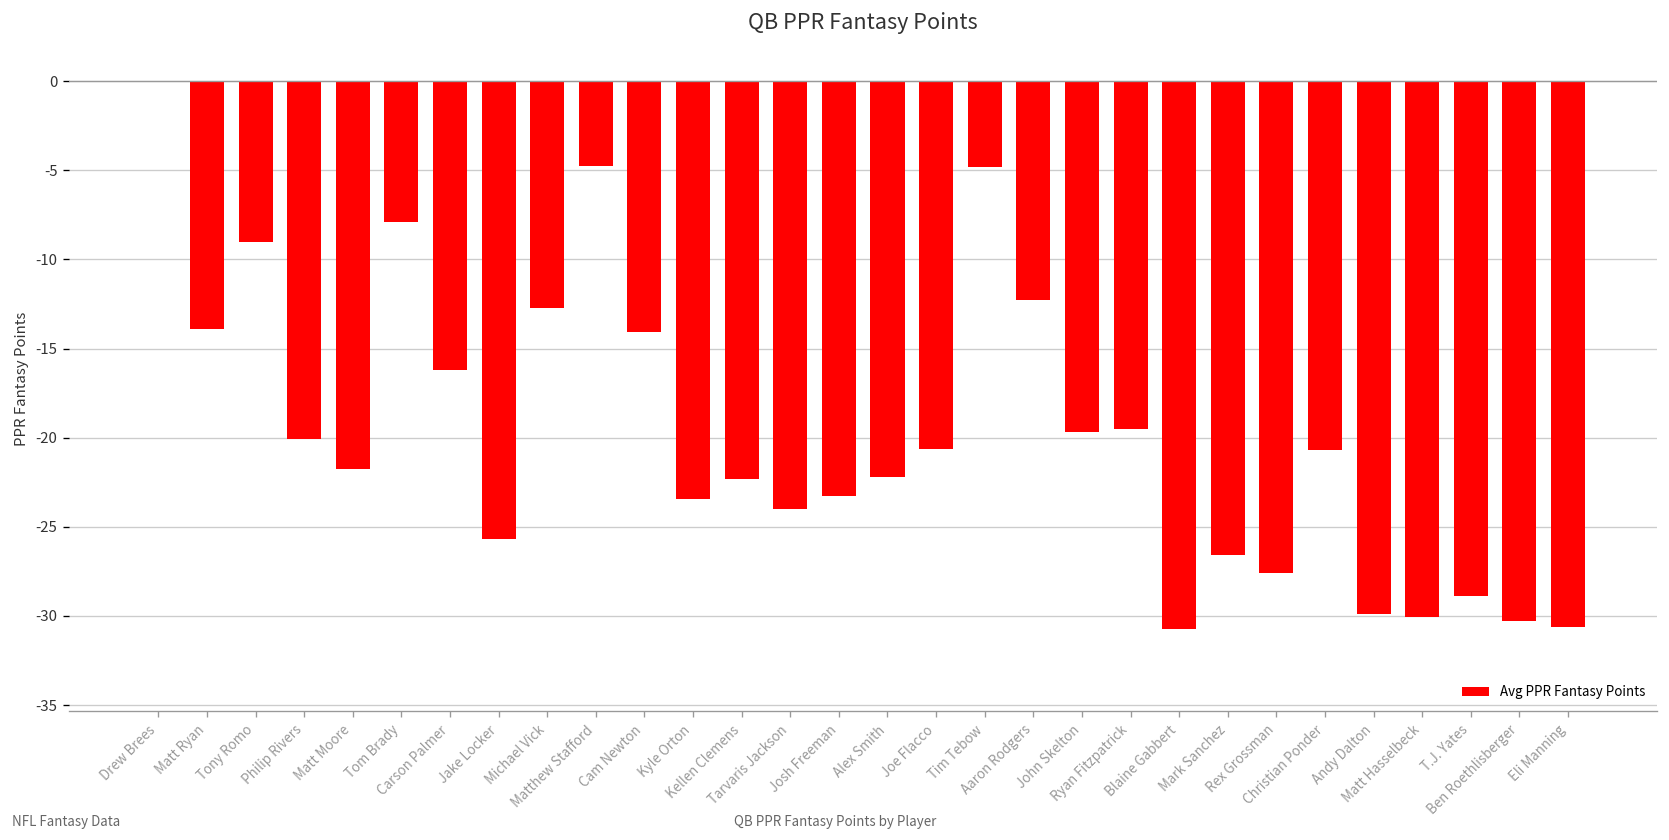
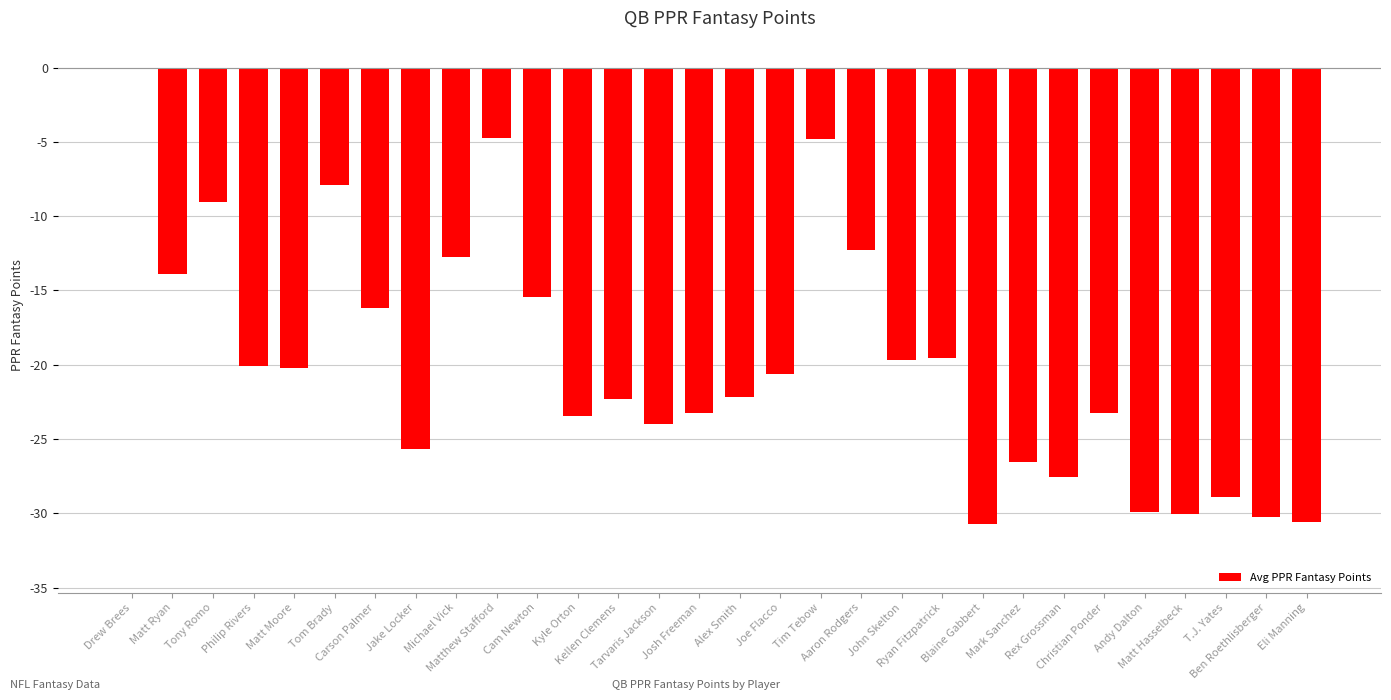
  {
    "Drew Brees": 0.0,
    "Matt Ryan": -13.9,
    "Tony Romo": -9.0,
    "Philip Rivers": -20.1,
-   "Matt Moore": -21.7,
+   "Matt Moore": -20.2,
    "Tom Brady": -7.9,
    "Carson Palmer": -16.2,
    "Jake Locker": -25.7,
    "Michael Vick": -12.7,
    "Matthew Stafford": -4.7,
-   "Cam Newton": -14.1,
+   "Cam Newton": -15.4,
    "Kyle Orton": -23.4,
    "Kellen Clemens": -22.3,
    "Tarvaris Jackson": -24.0,
    "Josh Freeman": -23.3,
    "Alex Smith": -22.2,
    "Joe Flacco": -20.6,
    "Tim Tebow": -4.8,
    "Aaron Rodgers": -12.3,
    "John Skelton": -19.7,
    "Ryan Fitzpatrick": -19.5,
    "Blaine Gabbert": -30.7,
    "Mark Sanchez": -26.6,
    "Rex Grossman": -27.6,
-   "Christian Ponder": -20.7,
+   "Christian Ponder": -23.3,
    "Andy Dalton": -29.9,
    "Matt Hasselbeck": -30.1,
    "T.J. Yates": -28.9,
    "Ben Roethlisberger": -30.3,
    "Eli Manning": -30.6
  }
